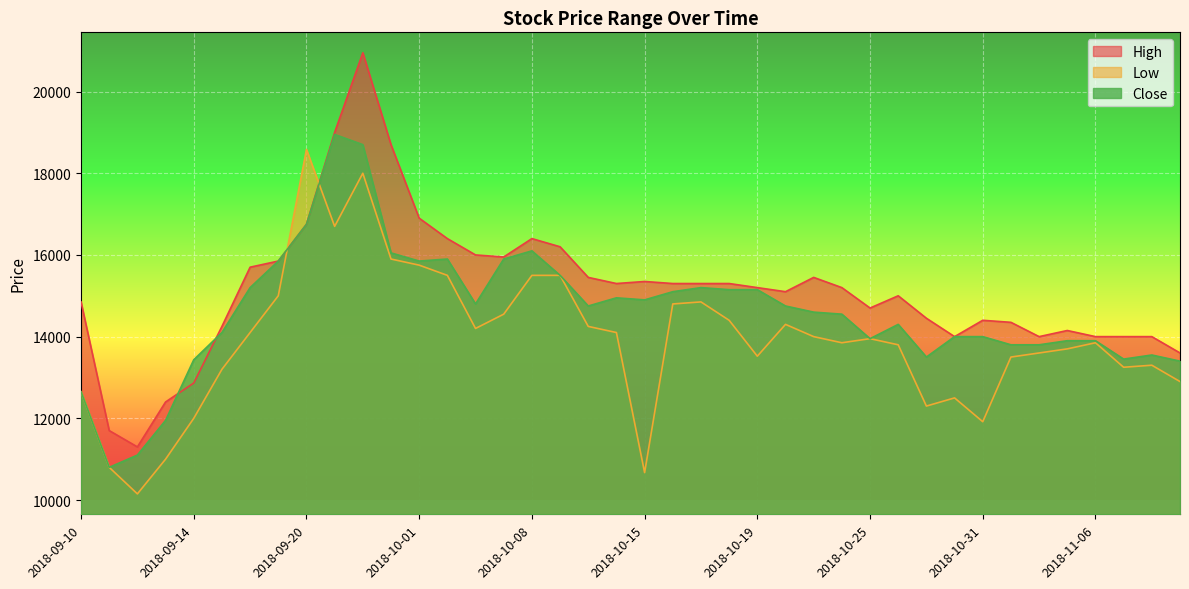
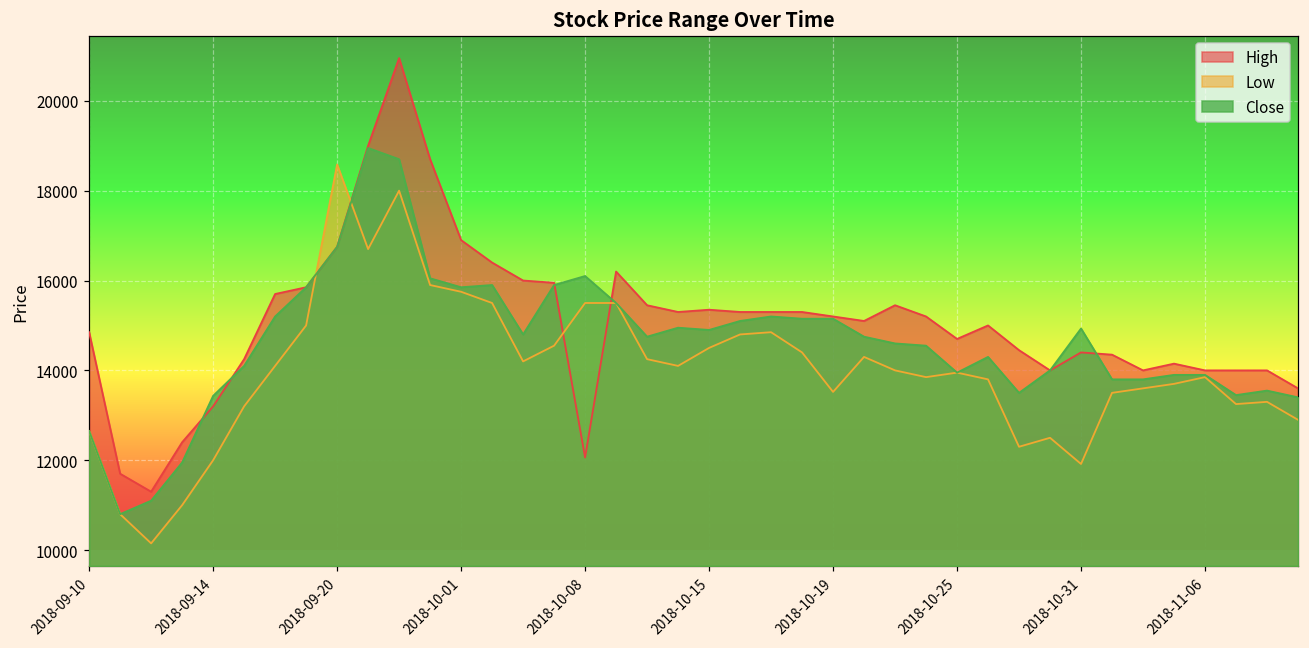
  {
    "High": {
      "2018-09-10": 14900,
-     "2018-09-14": 12900,
+     "2018-09-14": 13200,
      "2018-10-01": 16900,
-     "2018-10-08": 16400,
+     "2018-10-08": 12100,
      "2018-10-15": 15400,
      "2018-10-25": 14700,
      "2018-10-31": 14400,
      "2018-11-06": 14000
    },
    "Low": {
      "2018-09-14": 12000,
      "2018-09-20": 18600,
      "2018-10-01": 15800,
      "2018-10-08": 15500,
-     "2018-10-15": 10700,
+     "2018-10-15": 14500,
      "2018-10-19": 13500,
      "2018-10-31": 11900
    },
    "Close": {
      "2018-09-14": 13400,
      "2018-10-01": 15900,
      "2018-10-08": 16100,
      "2018-10-15": 14900,
-     "2018-10-31": 14000
+     "2018-10-31": 14900
    }
  }
